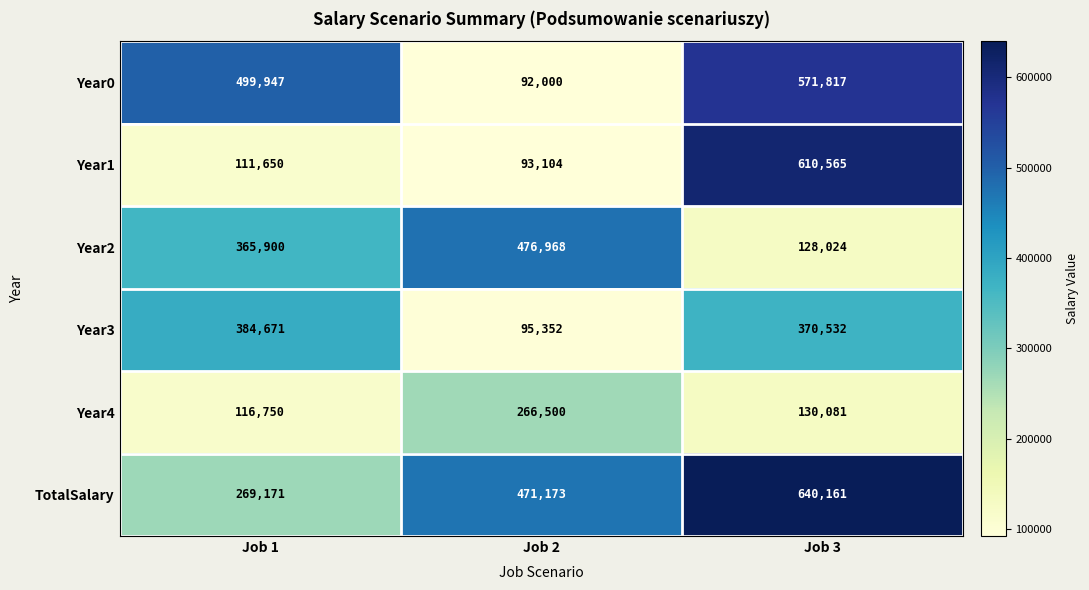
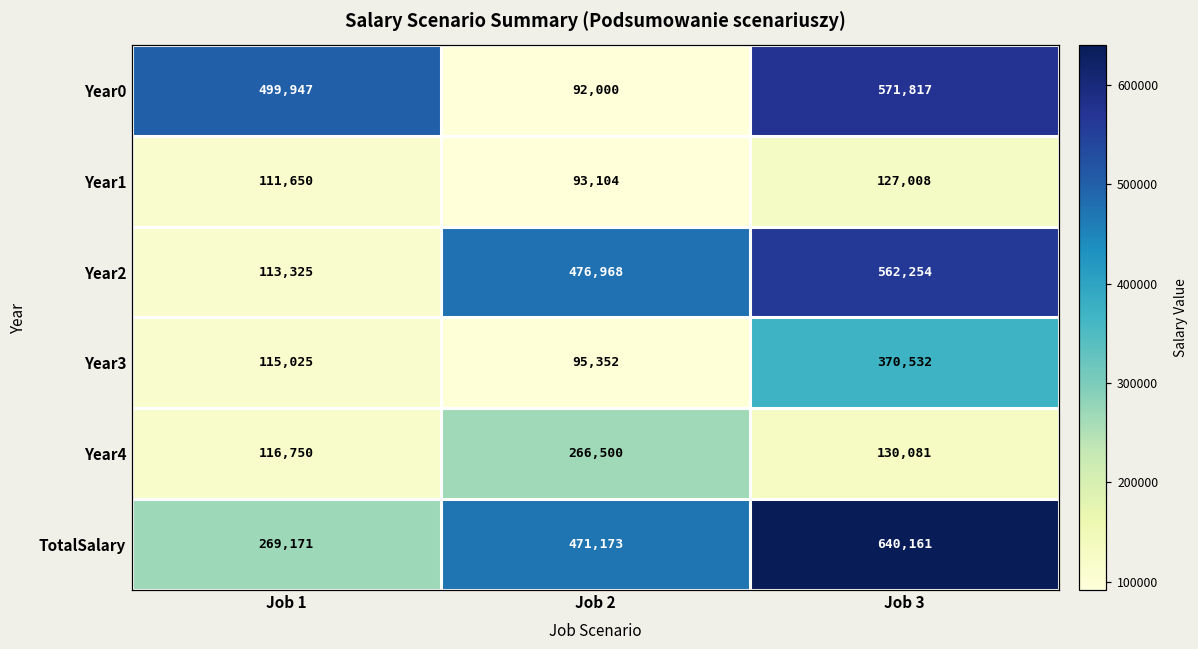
  {
    "Year0": {
      "Job 1": "499,947",
      "Job 2": "92,000",
      "Job 3": "571,817"
    },
    "Year1": {
      "Job 1": "111,650",
      "Job 2": "93,104",
-     "Job 3": "610,565"
+     "Job 3": "127,008"
    },
    "Year2": {
-     "Job 1": "365,900",
+     "Job 1": "113,325",
      "Job 2": "476,968",
-     "Job 3": "128,024"
+     "Job 3": "562,254"
    },
    "Year3": {
-     "Job 1": "384,671",
+     "Job 1": "115,025",
      "Job 2": "95,352",
      "Job 3": "370,532"
    },
    "Year4": {
      "Job 1": "116,750",
      "Job 2": "266,500",
      "Job 3": "130,081"
    },
    "TotalSalary": {
      "Job 1": "269,171",
      "Job 2": "471,173",
      "Job 3": "640,161"
    }
  }
